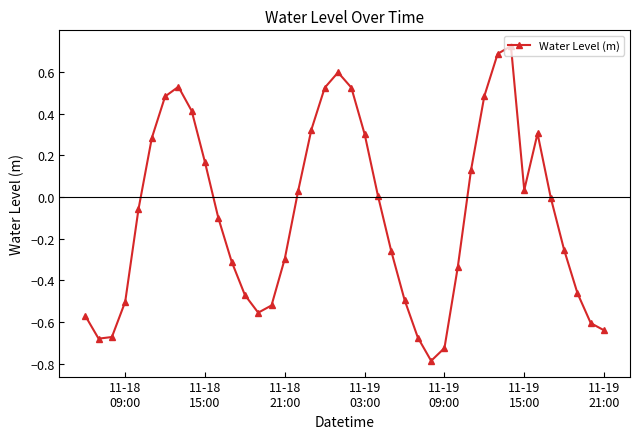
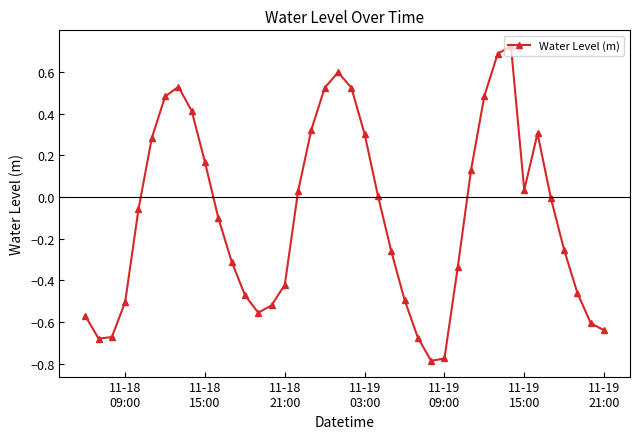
  {
    "11-18 09:00": -0.50,
    "11-18 15:00": 0.17,
-   "11-18 21:00": -0.30,
+   "11-18 21:00": -0.42,
    "11-19 03:00": 0.30,
-   "11-19 09:00": -0.72,
+   "11-19 09:00": -0.77,
    "11-19 15:00": 0.03,
    "11-19 21:00": -0.64
  }
